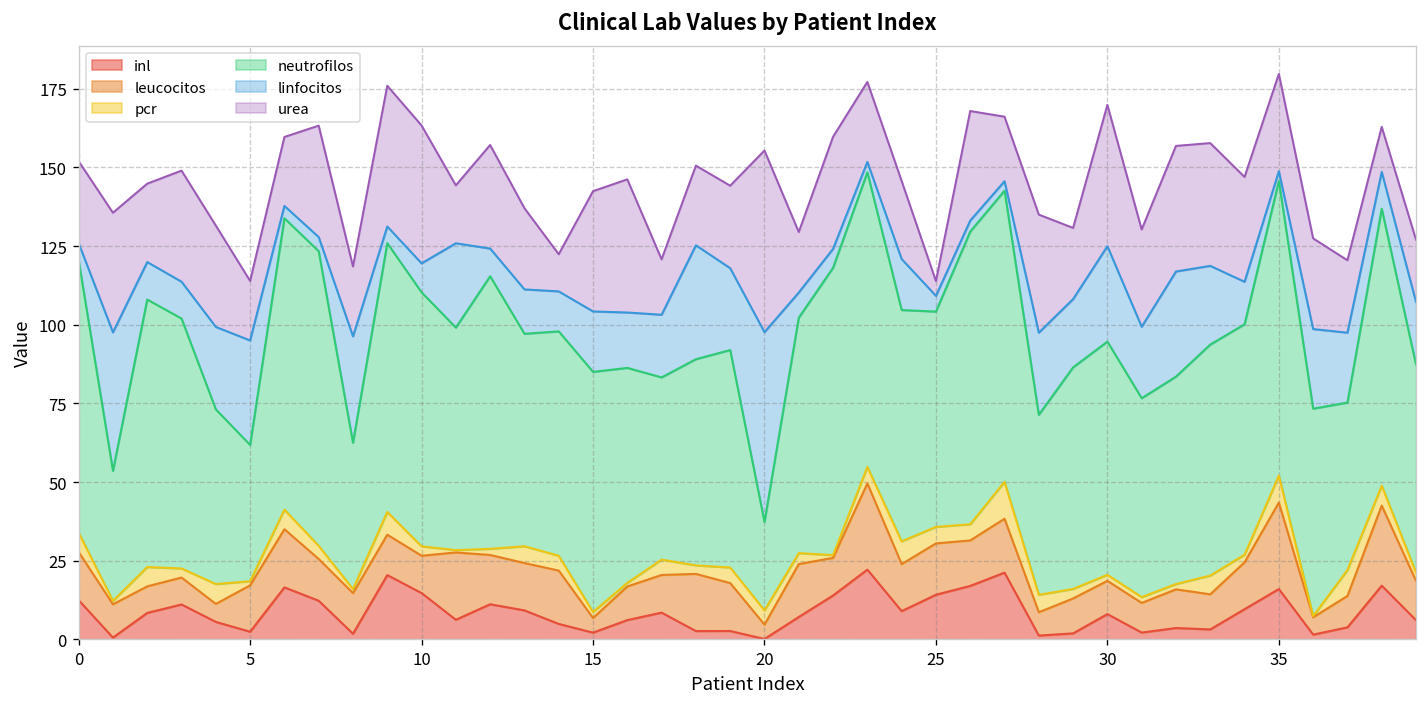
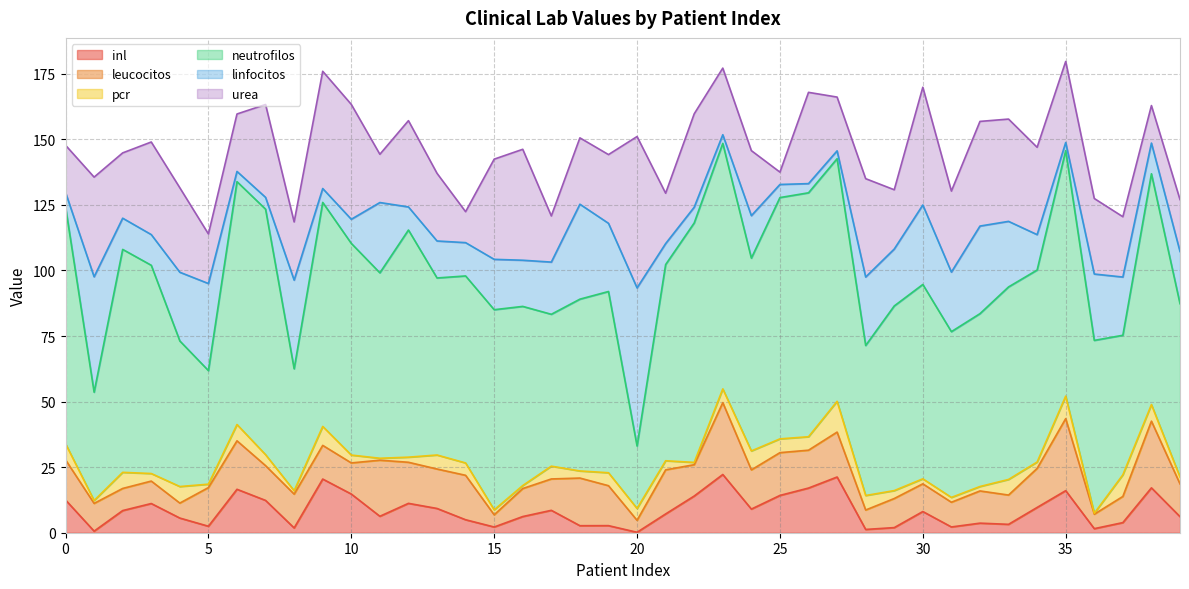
  {
    "neutrofilos": {
-     "0": 87,
+     "0": 90,
      "5": 43,
      "10": 81,
      "15": 76,
-     "20": 28,
-     "25": 68,
+     "20": 24,
+     "25": 92,
      "30": 74,
      "35": 94
    },
    "linfocitos": {
      "0": 6,
      "5": 33,
      "10": 9,
      "15": 19,
      "20": 60,
      "25": 5,
      "30": 30,
      "35": 3
    },
    "urea": {
-     "0": 26,
+     "0": 18,
      "5": 19,
      "10": 44,
      "15": 38,
      "20": 58,
      "25": 5,
      "30": 45,
      "35": 31
    }
  }
